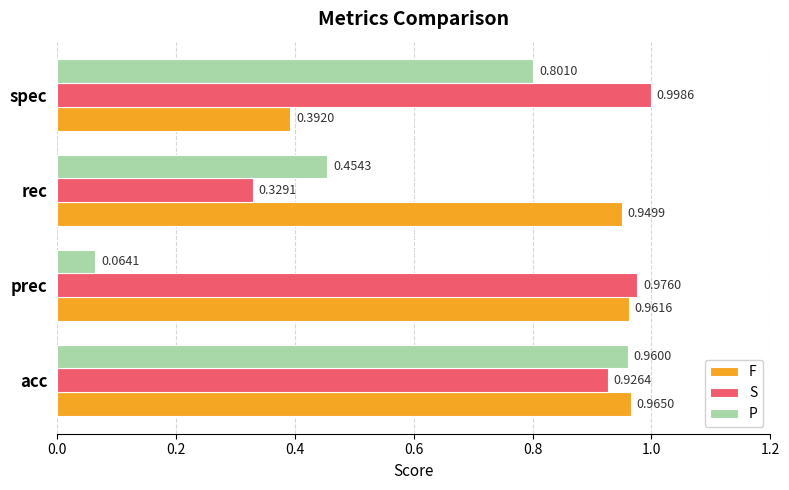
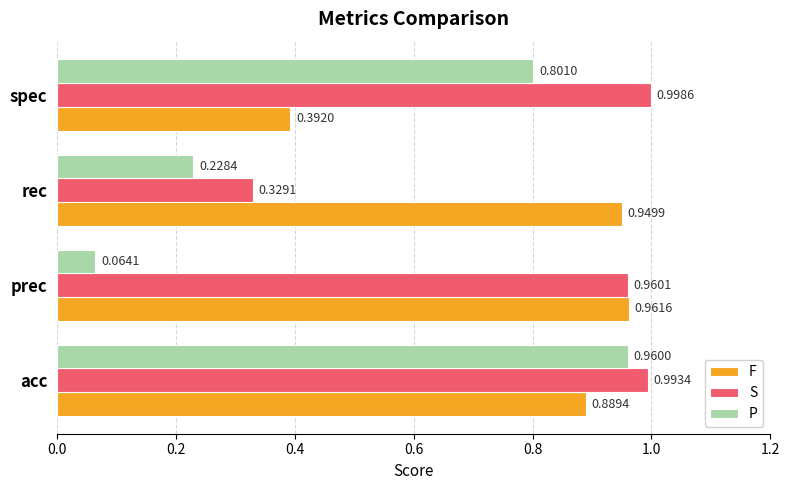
  {
    "F": {
      "spec": 0.3920,
      "rec": 0.9499,
      "prec": 0.9616,
-     "acc": 0.9650
+     "acc": 0.8894
    },
    "S": {
      "spec": 0.9986,
      "rec": 0.3291,
-     "prec": 0.9760,
-     "acc": 0.9264
+     "prec": 0.9601,
+     "acc": 0.9934
    },
    "P": {
      "spec": 0.8010,
-     "rec": 0.4543,
+     "rec": 0.2284,
      "prec": 0.0641,
      "acc": 0.9600
    }
  }
